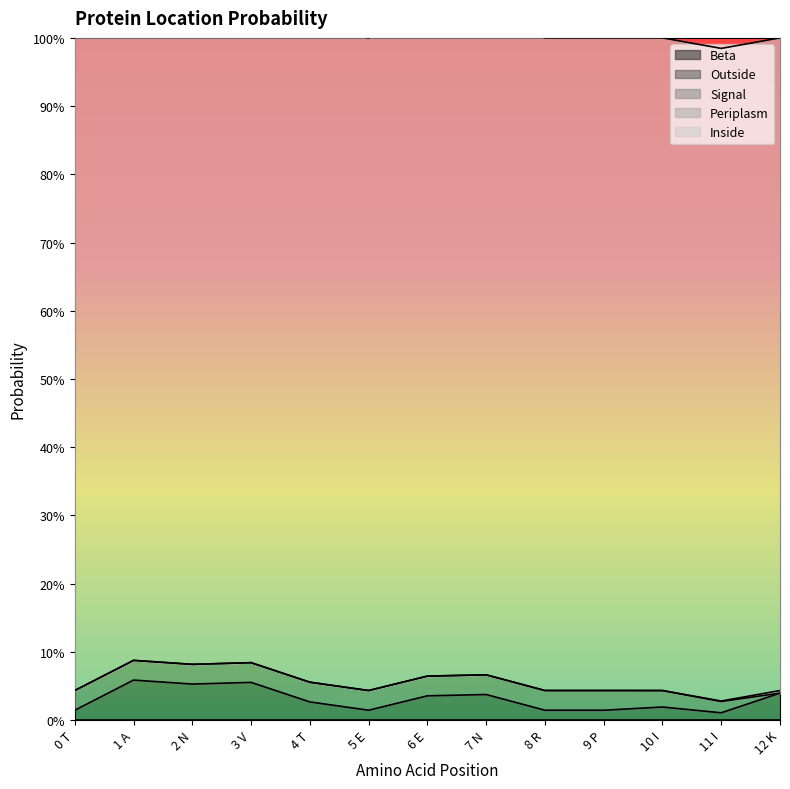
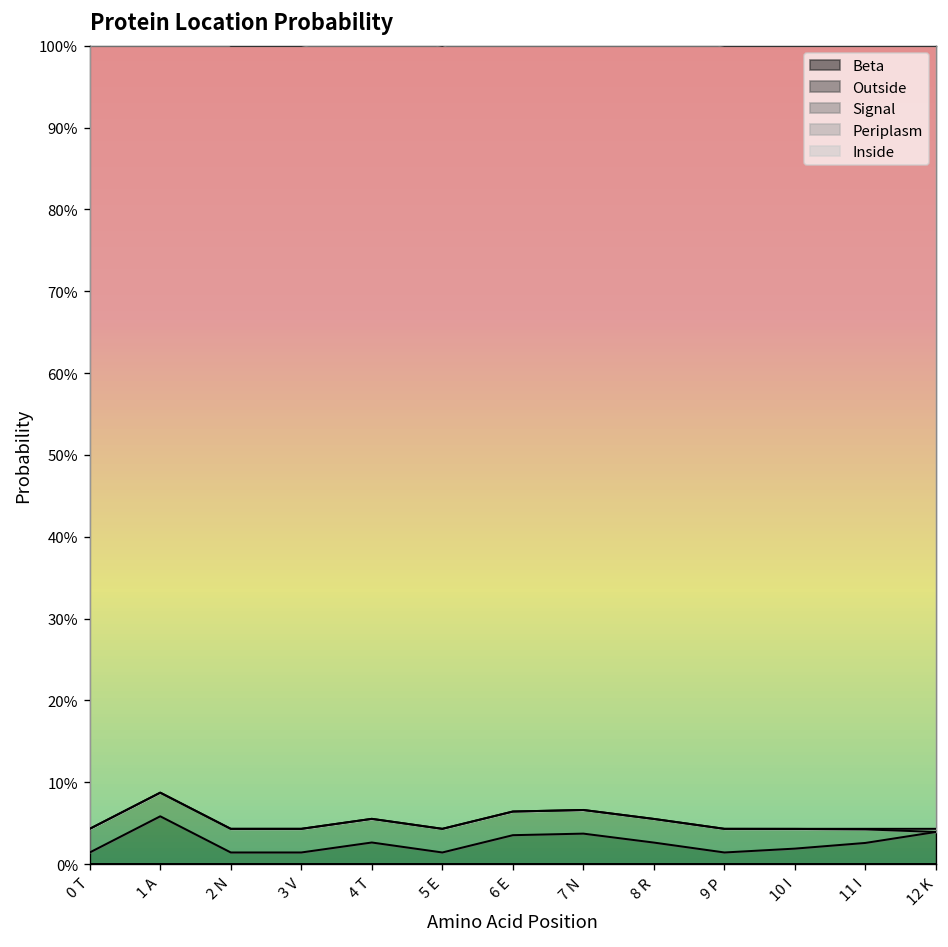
  {
    "Beta": {
      "0 T": "0%",
      "1 A": "0%",
      "2 N": "0%",
      "3 V": "0%",
      "4 T": "0%",
      "5 E": "0%",
      "6 E": "0%",
      "7 N": "0%",
      "8 R": "0%",
      "9 P": "0%",
      "10 I": "0%",
      "11 I": "0%",
      "12 K": "0%"
    },
    "Outside": {
      "0 T": "1%",
      "1 A": "6%",
-     "2 N": "5%",
-     "3 V": "6%",
+     "2 N": "1%",
+     "3 V": "1%",
      "4 T": "3%",
      "5 E": "1%",
      "6 E": "4%",
      "7 N": "4%",
-     "8 R": "1%",
+     "8 R": "3%",
      "9 P": "1%",
      "10 I": "2%",
-     "11 I": "1%"
+     "11 I": "3%"
    }
  }
